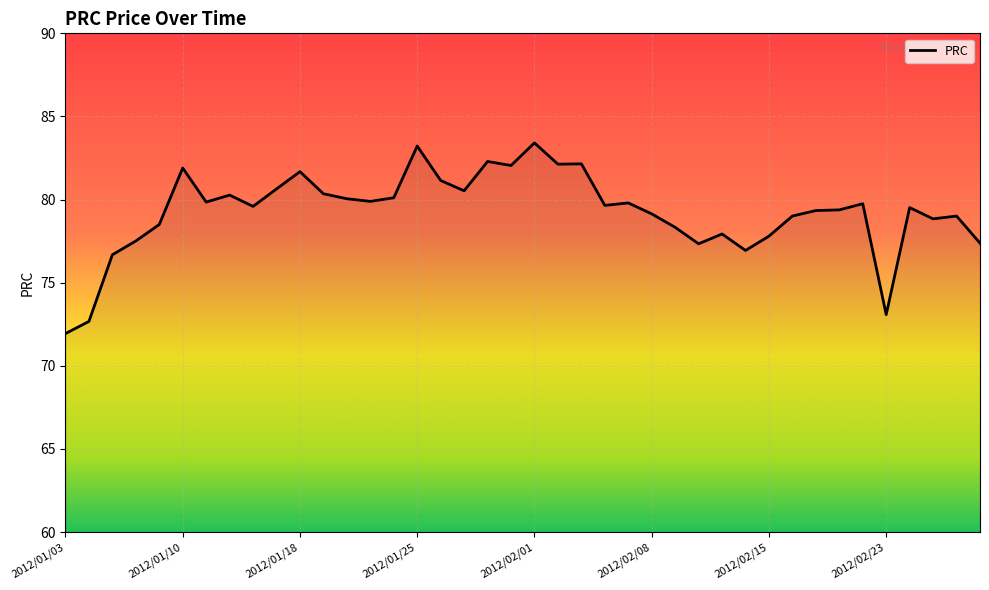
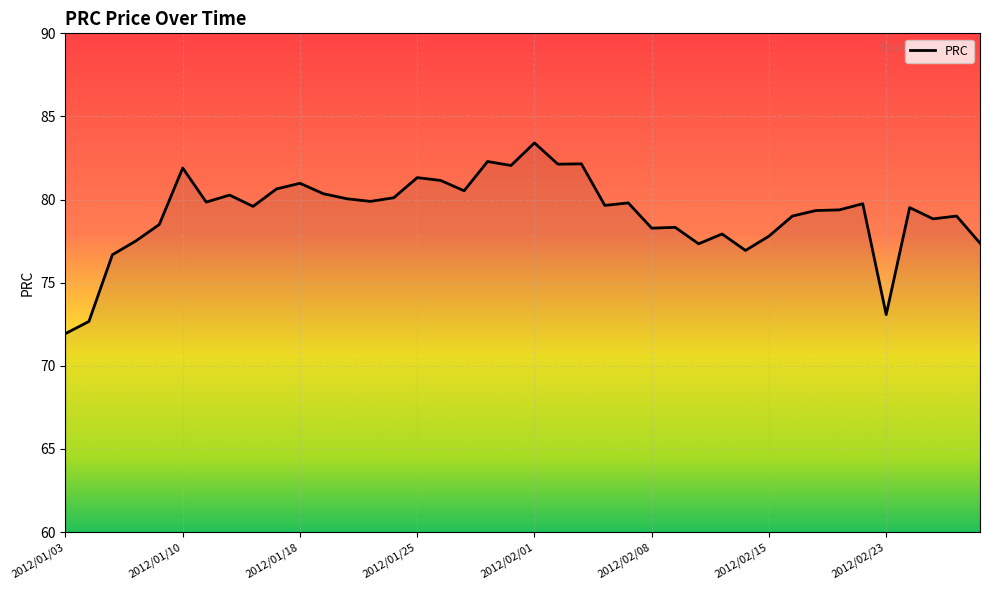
  {
    "2012/01/03": 71.9,
    "2012/01/10": 81.9,
-   "2012/01/18": 81.7,
-   "2012/01/25": 83.2,
+   "2012/01/18": 81.0,
+   "2012/01/25": 81.3,
    "2012/02/01": 83.4,
-   "2012/02/08": 79.1,
+   "2012/02/08": 78.3,
    "2012/02/15": 77.8,
    "2012/02/23": 73.1
  }
